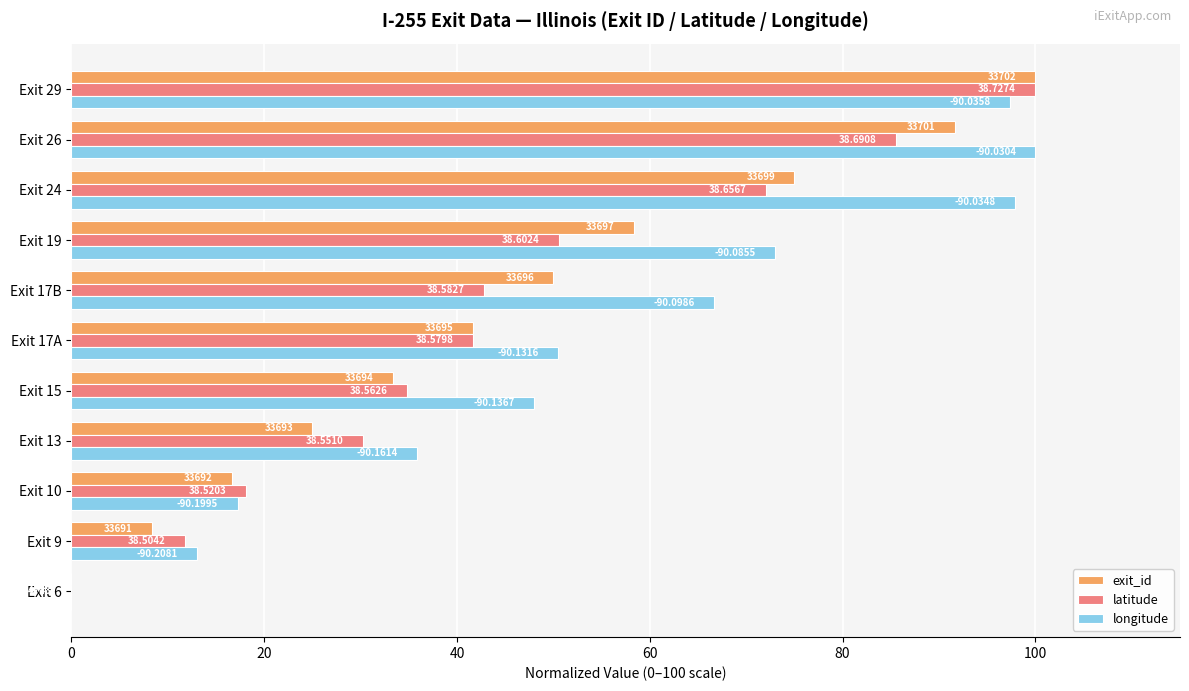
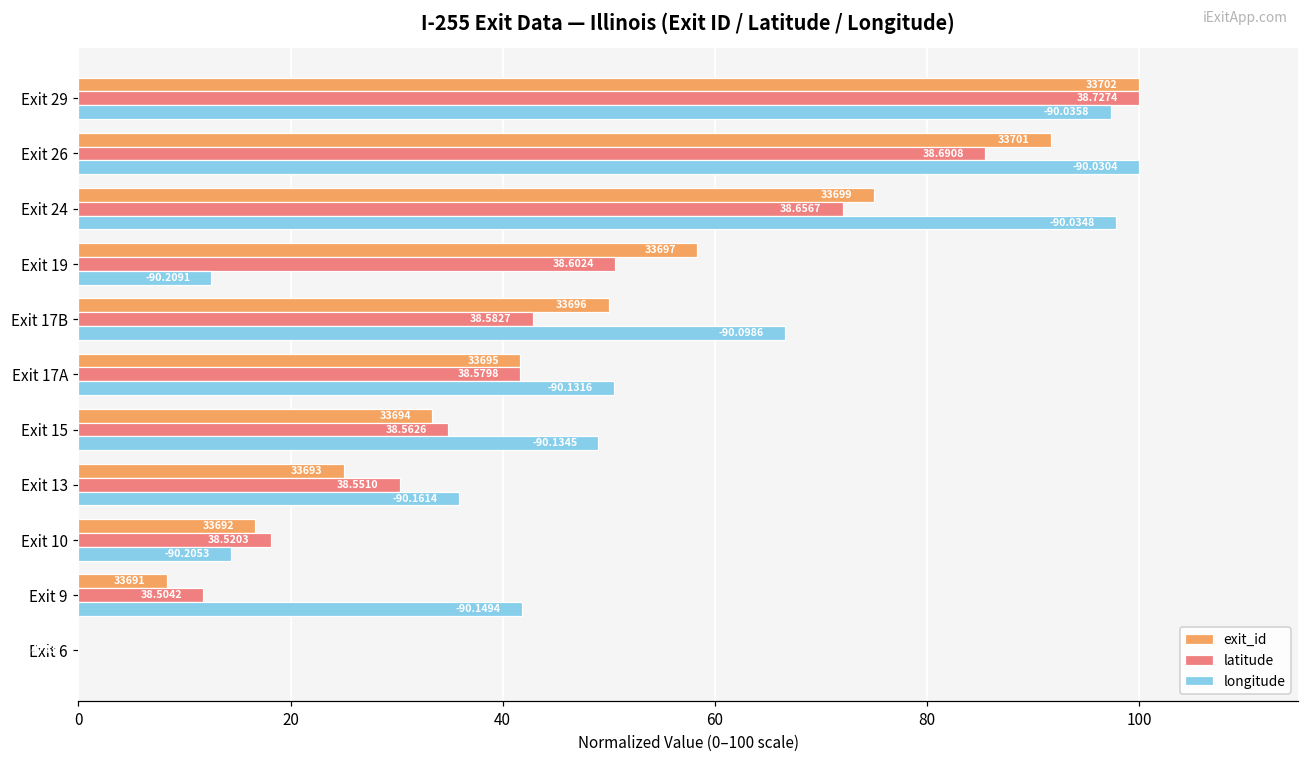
  {
    "longitude": {
-     "Exit 19": -90.0855,
-     "Exit 15": -90.1367,
-     "Exit 10": -90.1995,
-     "Exit 9": -90.2081
+     "Exit 19": -90.2091,
+     "Exit 15": -90.1345,
+     "Exit 10": -90.2053,
+     "Exit 9": -90.1494
    }
  }
